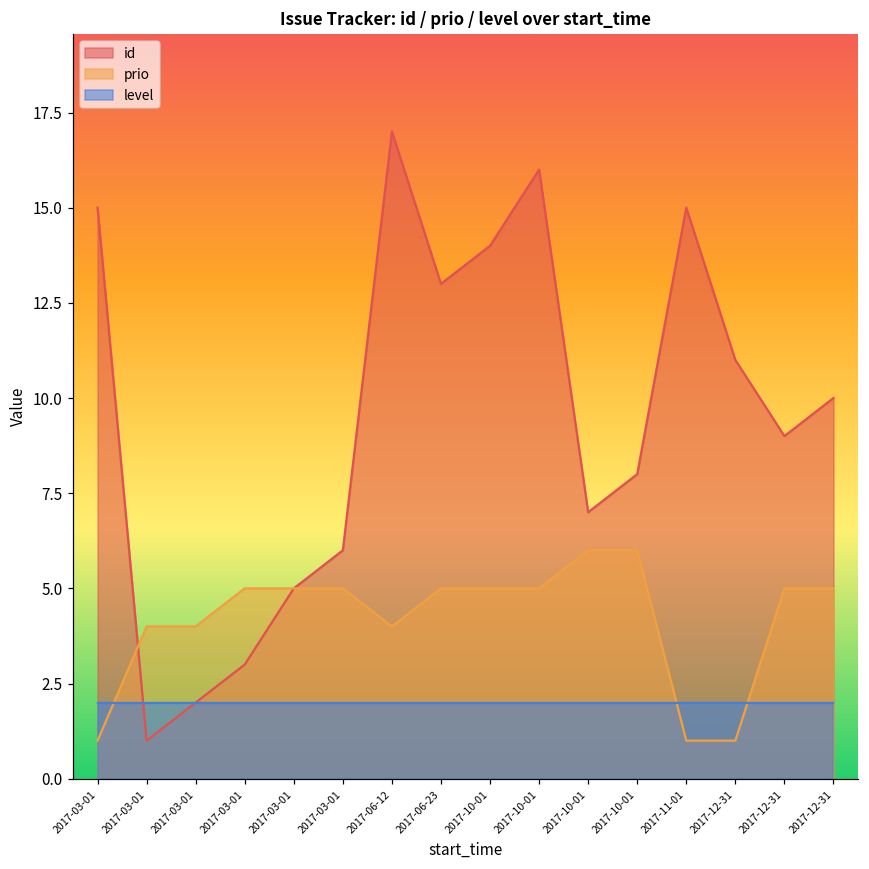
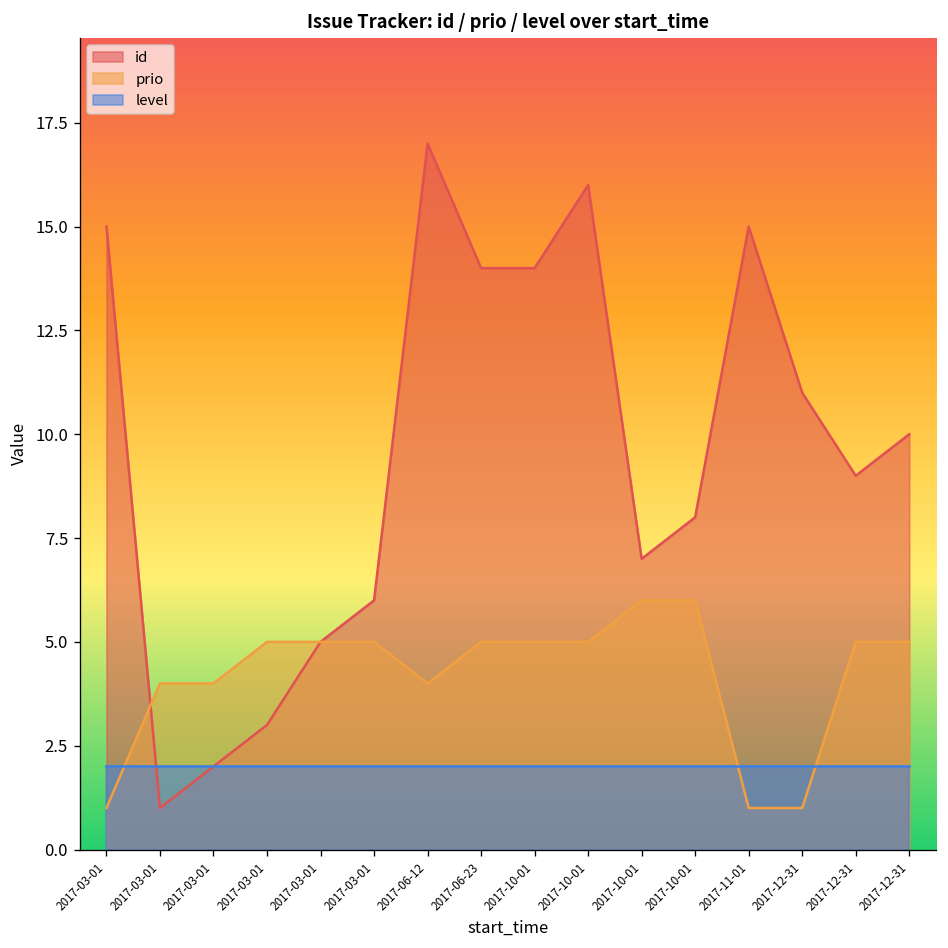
  {
    "id": {
      "2017-06-12": 17,
-     "2017-06-23": 13,
+     "2017-06-23": 14,
      "2017-11-01": 15
    },
    "prio": {
      "2017-06-12": 4,
      "2017-06-23": 5,
      "2017-11-01": 1
    },
    "level": {
      "2017-06-12": 2,
      "2017-06-23": 2,
      "2017-11-01": 2
    }
  }
